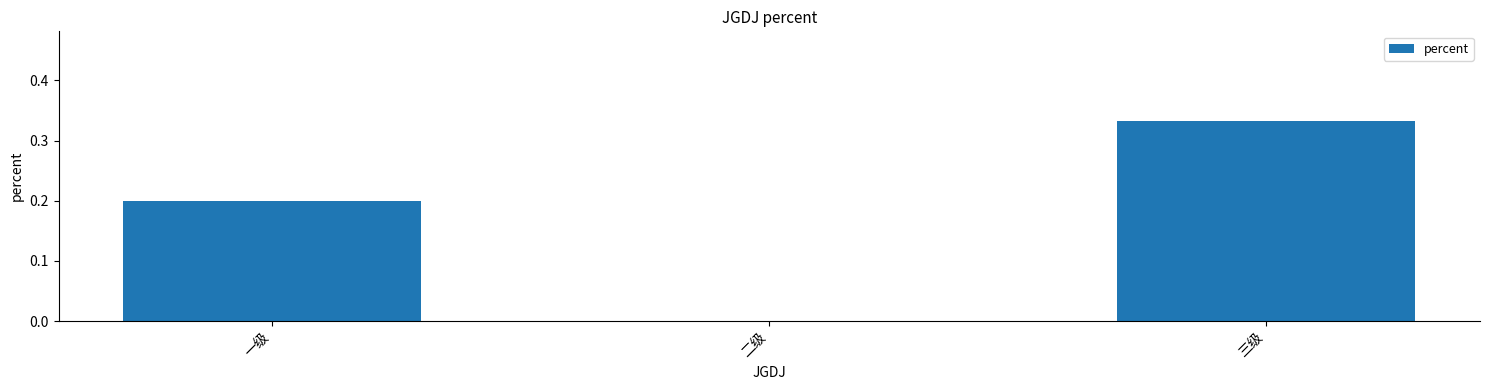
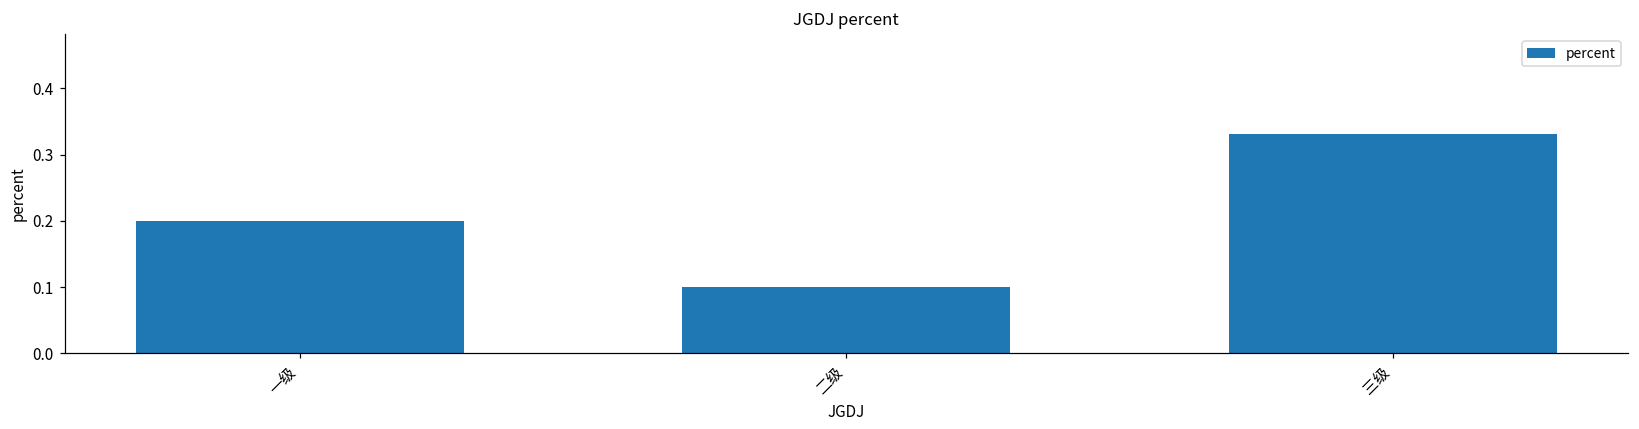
  {
    "一级": 0.2,
-   "二级": 0.0,
+   "二级": 0.1,
    "三级": 0.33
  }
